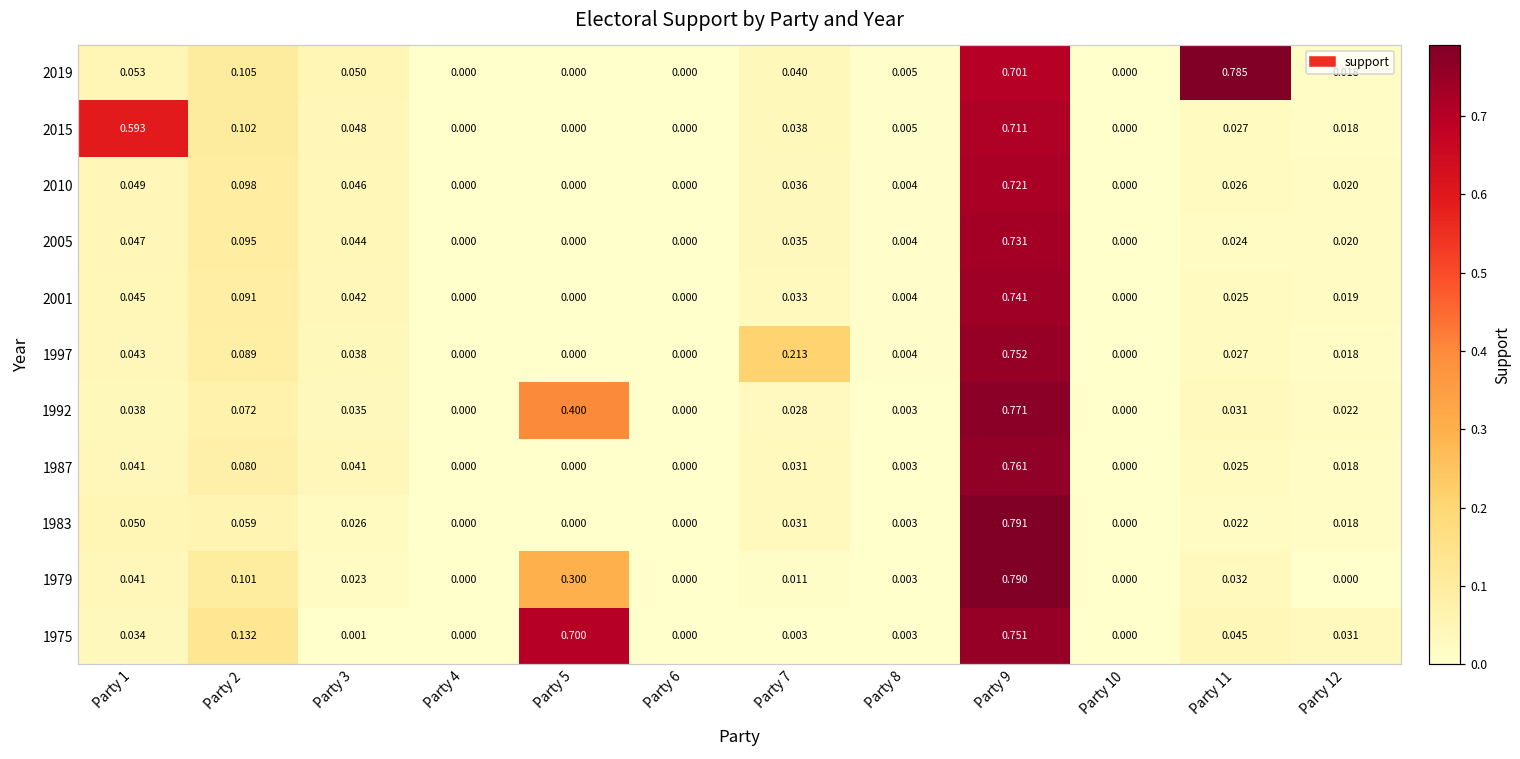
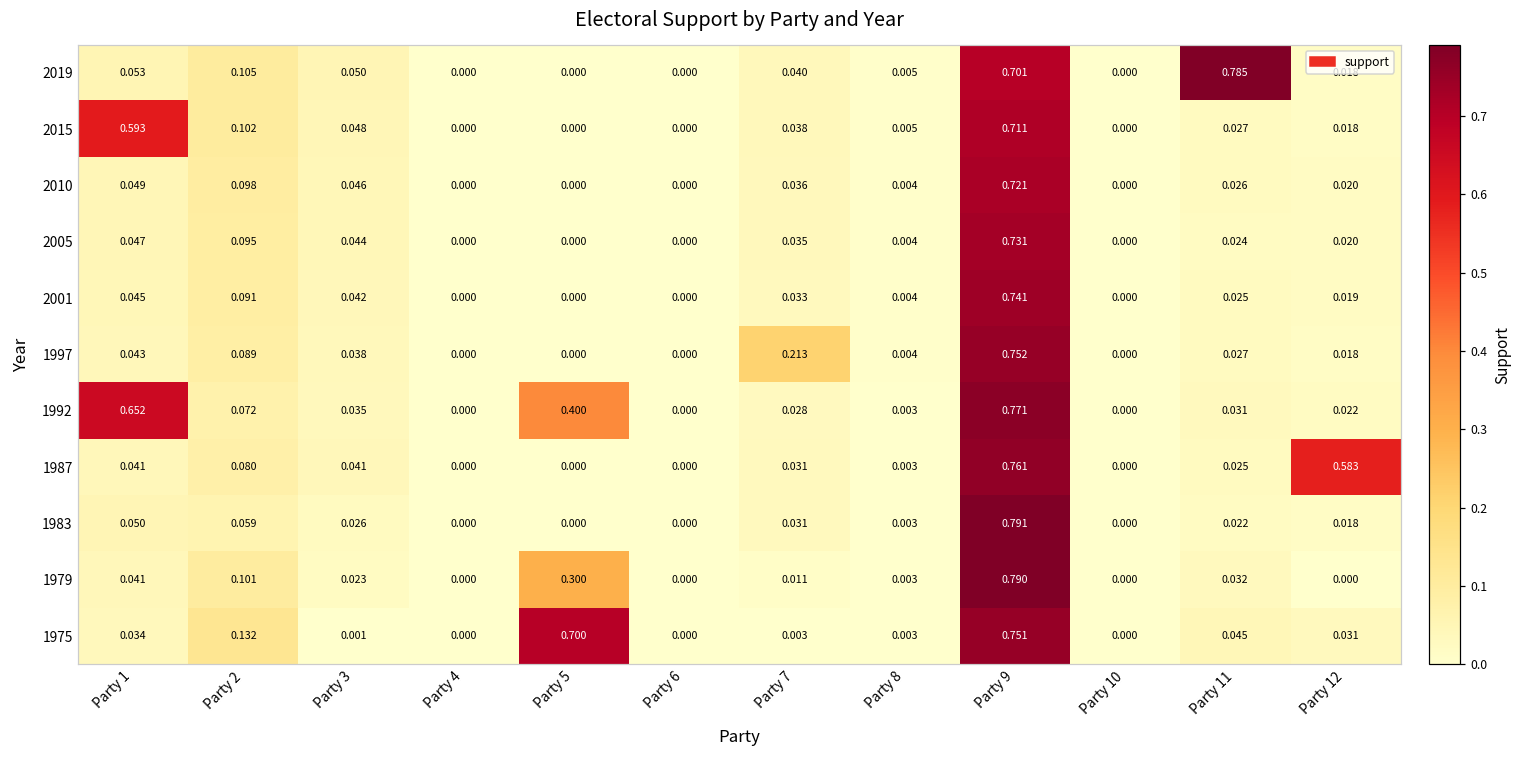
  {
    "2019": {
      "Party 1": 0.053,
      "Party 2": 0.105,
      "Party 3": 0.050,
      "Party 4": 0.000,
      "Party 5": 0.000,
      "Party 6": 0.000,
      "Party 7": 0.040,
      "Party 8": 0.005,
      "Party 9": 0.701,
      "Party 10": 0.000,
      "Party 11": 0.785
    },
    "2015": {
      "Party 1": 0.593,
      "Party 2": 0.102,
      "Party 3": 0.048,
      "Party 4": 0.000,
      "Party 5": 0.000,
      "Party 6": 0.000,
      "Party 7": 0.038,
      "Party 8": 0.005,
      "Party 9": 0.711,
      "Party 10": 0.000,
      "Party 11": 0.027,
      "Party 12": 0.018
    },
    "2010": {
      "Party 1": 0.049,
      "Party 2": 0.098,
      "Party 3": 0.046,
      "Party 4": 0.000,
      "Party 5": 0.000,
      "Party 6": 0.000,
      "Party 7": 0.036,
      "Party 8": 0.004,
      "Party 9": 0.721,
      "Party 10": 0.000,
      "Party 11": 0.026,
      "Party 12": 0.020
    },
    "2005": {
      "Party 1": 0.047,
      "Party 2": 0.095,
      "Party 3": 0.044,
      "Party 4": 0.000,
      "Party 5": 0.000,
      "Party 6": 0.000,
      "Party 7": 0.035,
      "Party 8": 0.004,
      "Party 9": 0.731,
      "Party 10": 0.000,
      "Party 11": 0.024,
      "Party 12": 0.020
    },
    "2001": {
      "Party 1": 0.045,
      "Party 2": 0.091,
      "Party 3": 0.042,
      "Party 4": 0.000,
      "Party 5": 0.000,
      "Party 6": 0.000,
      "Party 7": 0.033,
      "Party 8": 0.004,
      "Party 9": 0.741,
      "Party 10": 0.000,
      "Party 11": 0.025,
      "Party 12": 0.019
    },
    "1997": {
      "Party 1": 0.043,
      "Party 2": 0.089,
      "Party 3": 0.038,
      "Party 4": 0.000,
      "Party 5": 0.000,
      "Party 6": 0.000,
      "Party 7": 0.213,
      "Party 8": 0.004,
      "Party 9": 0.752,
      "Party 10": 0.000,
      "Party 11": 0.027,
      "Party 12": 0.018
    },
    "1992": {
-     "Party 1": 0.038,
+     "Party 1": 0.652,
      "Party 2": 0.072,
      "Party 3": 0.035,
      "Party 4": 0.000,
      "Party 5": 0.400,
      "Party 6": 0.000,
      "Party 7": 0.028,
      "Party 8": 0.003,
      "Party 9": 0.771,
      "Party 10": 0.000,
      "Party 11": 0.031,
      "Party 12": 0.022
    },
    "1987": {
      "Party 1": 0.041,
      "Party 2": 0.080,
      "Party 3": 0.041,
      "Party 4": 0.000,
      "Party 5": 0.000,
      "Party 6": 0.000,
      "Party 7": 0.031,
      "Party 8": 0.003,
      "Party 9": 0.761,
      "Party 10": 0.000,
      "Party 11": 0.025,
-     "Party 12": 0.018
+     "Party 12": 0.583
    },
    "1983": {
      "Party 1": 0.050,
      "Party 2": 0.059,
      "Party 3": 0.026,
      "Party 4": 0.000,
      "Party 5": 0.000,
      "Party 6": 0.000,
      "Party 7": 0.031,
      "Party 8": 0.003,
      "Party 9": 0.791,
      "Party 10": 0.000,
      "Party 11": 0.022,
      "Party 12": 0.018
    },
    "1979": {
      "Party 1": 0.041,
      "Party 2": 0.101,
      "Party 3": 0.023,
      "Party 4": 0.000,
      "Party 5": 0.300,
      "Party 6": 0.000,
      "Party 7": 0.011,
      "Party 8": 0.003,
      "Party 9": 0.790,
      "Party 10": 0.000,
      "Party 11": 0.032,
      "Party 12": 0.000
    },
    "1975": {
      "Party 1": 0.034,
      "Party 2": 0.132,
      "Party 3": 0.001,
      "Party 4": 0.000,
      "Party 5": 0.700,
      "Party 6": 0.000,
      "Party 7": 0.003,
      "Party 8": 0.003,
      "Party 9": 0.751,
      "Party 10": 0.000,
      "Party 11": 0.045,
      "Party 12": 0.031
    }
  }
